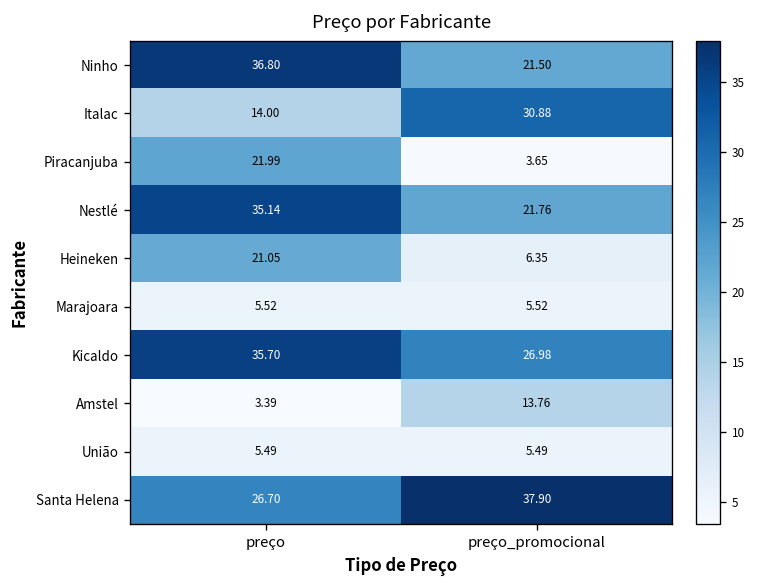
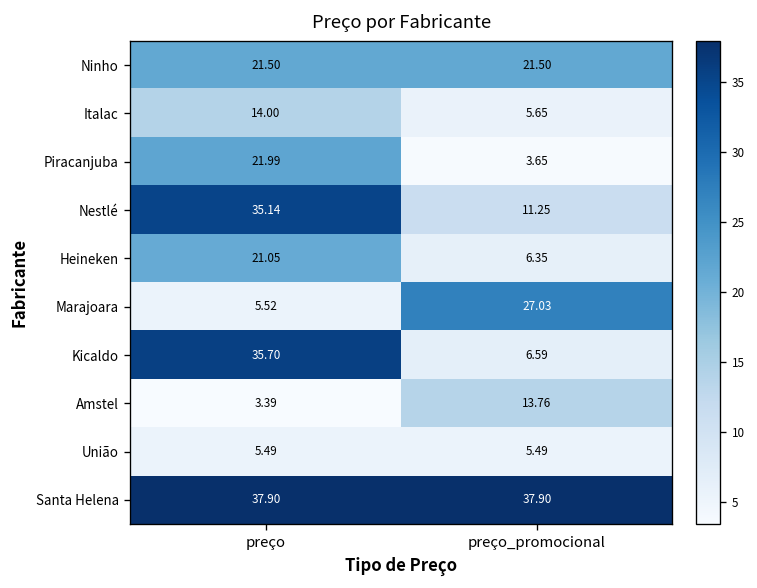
  {
    "Ninho": {
-     "preço": 36.80,
+     "preço": 21.50,
      "preço_promocional": 21.50
    },
    "Italac": {
      "preço": 14.00,
-     "preço_promocional": 30.88
+     "preço_promocional": 5.65
    },
    "Piracanjuba": {
      "preço": 21.99,
      "preço_promocional": 3.65
    },
    "Nestlé": {
      "preço": 35.14,
-     "preço_promocional": 21.76
+     "preço_promocional": 11.25
    },
    "Heineken": {
      "preço": 21.05,
      "preço_promocional": 6.35
    },
    "Marajoara": {
      "preço": 5.52,
-     "preço_promocional": 5.52
+     "preço_promocional": 27.03
    },
    "Kicaldo": {
      "preço": 35.70,
-     "preço_promocional": 26.98
+     "preço_promocional": 6.59
    },
    "Amstel": {
      "preço": 3.39,
      "preço_promocional": 13.76
    },
    "União": {
      "preço": 5.49,
      "preço_promocional": 5.49
    },
    "Santa Helena": {
-     "preço": 26.70,
+     "preço": 37.90,
      "preço_promocional": 37.90
    }
  }
